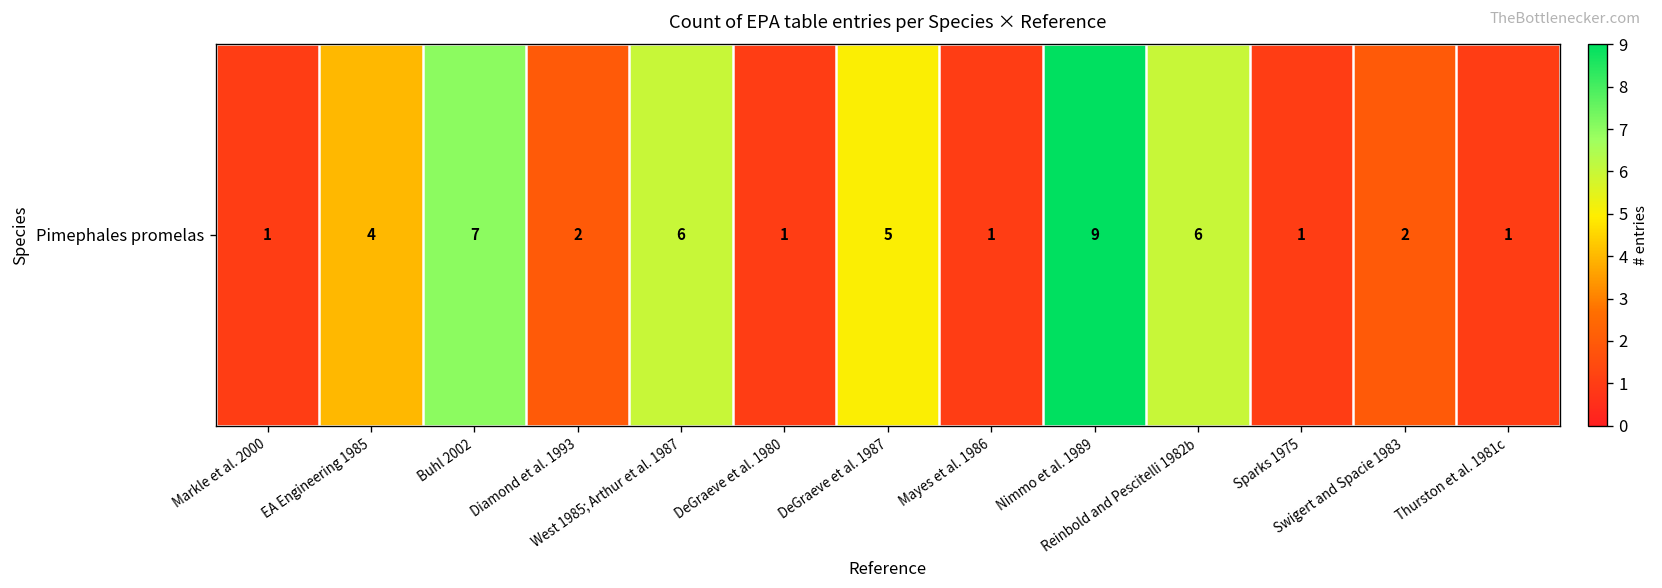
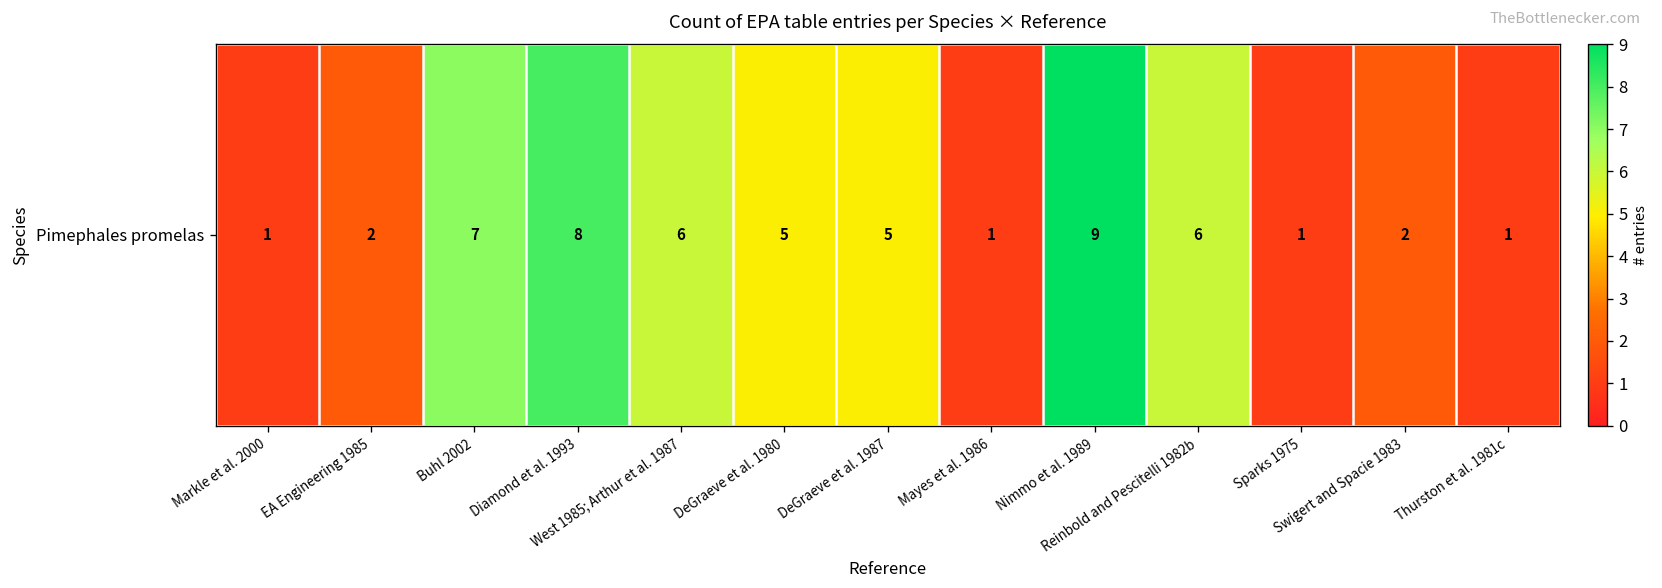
  {
    "Pimephales promelas": {
      "Markle et al. 2000": 1,
-     "EA Engineering 1985": 4,
+     "EA Engineering 1985": 2,
      "Buhl 2002": 7,
-     "Diamond et al. 1993": 2,
+     "Diamond et al. 1993": 8,
      "West 1985; Arthur et al. 1987": 6,
-     "DeGraeve et al. 1980": 1,
+     "DeGraeve et al. 1980": 5,
      "DeGraeve et al. 1987": 5,
      "Mayes et al. 1986": 1,
      "Nimmo et al. 1989": 9,
      "Reinbold and Pescitelli 1982b": 6,
      "Sparks 1975": 1,
      "Swigert and Spacie 1983": 2,
      "Thurston et al. 1981c": 1
    }
  }
